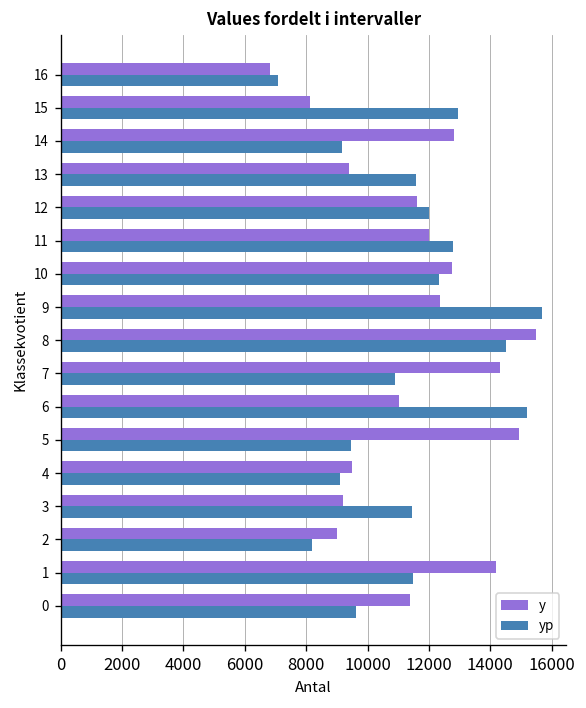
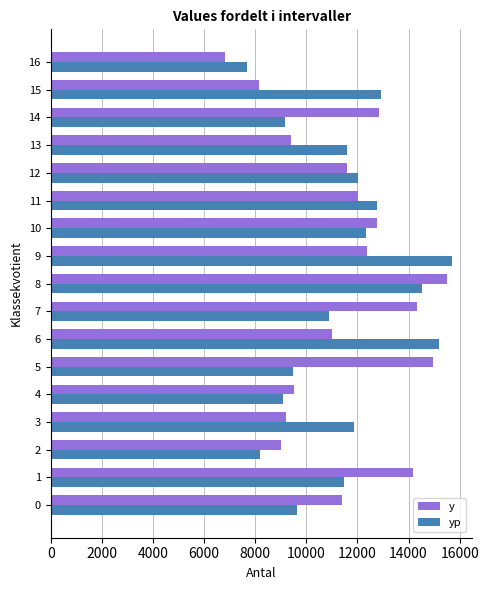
  {
    "y": {
      "16": 6800,
      "15": 8100,
      "14": 12800,
      "13": 9400,
      "12": 11600,
      "11": 12000,
      "10": 12800,
      "9": 12400,
      "8": 15500,
      "7": 14300,
      "6": 11000,
      "5": 14900,
      "4": 9500,
      "3": 9200,
      "2": 9000,
      "1": 14200,
      "0": 11400
    },
    "yp": {
-     "16": 7100,
+     "16": 7700,
      "15": 12900,
      "14": 9200,
      "13": 11600,
      "12": 12000,
      "11": 12800,
      "10": 12300,
      "9": 15700,
      "8": 14500,
      "7": 10900,
      "6": 15200,
      "5": 9500,
      "4": 9100,
-     "3": 11400,
+     "3": 11900,
      "2": 8200,
      "1": 11500,
      "0": 9600
    }
  }
